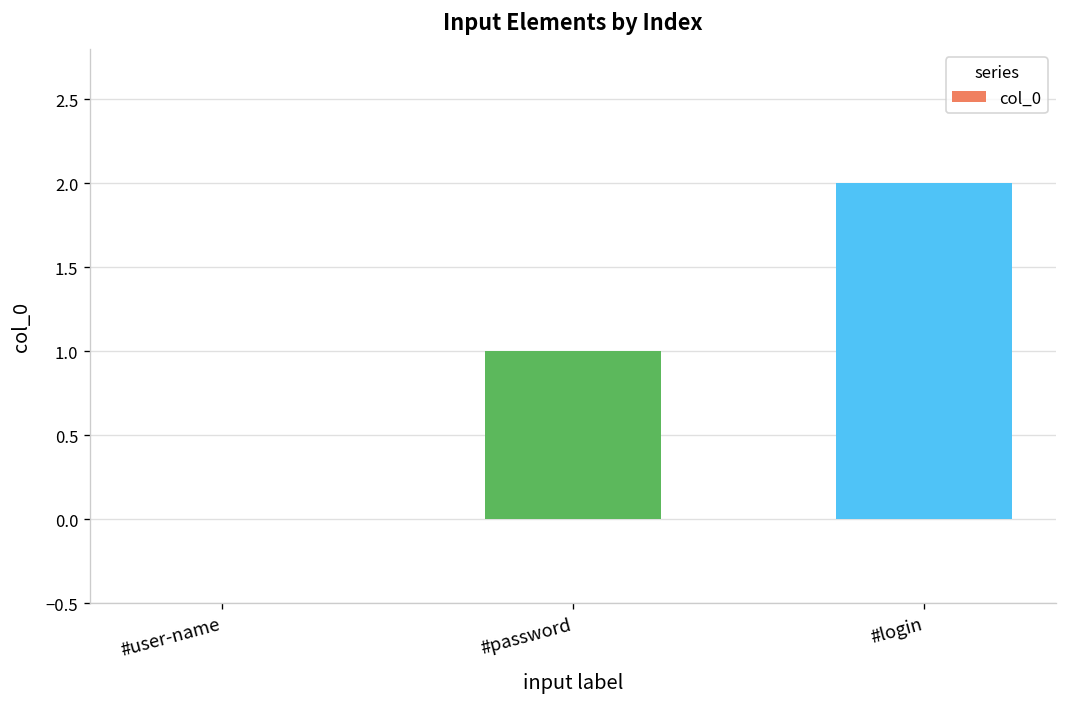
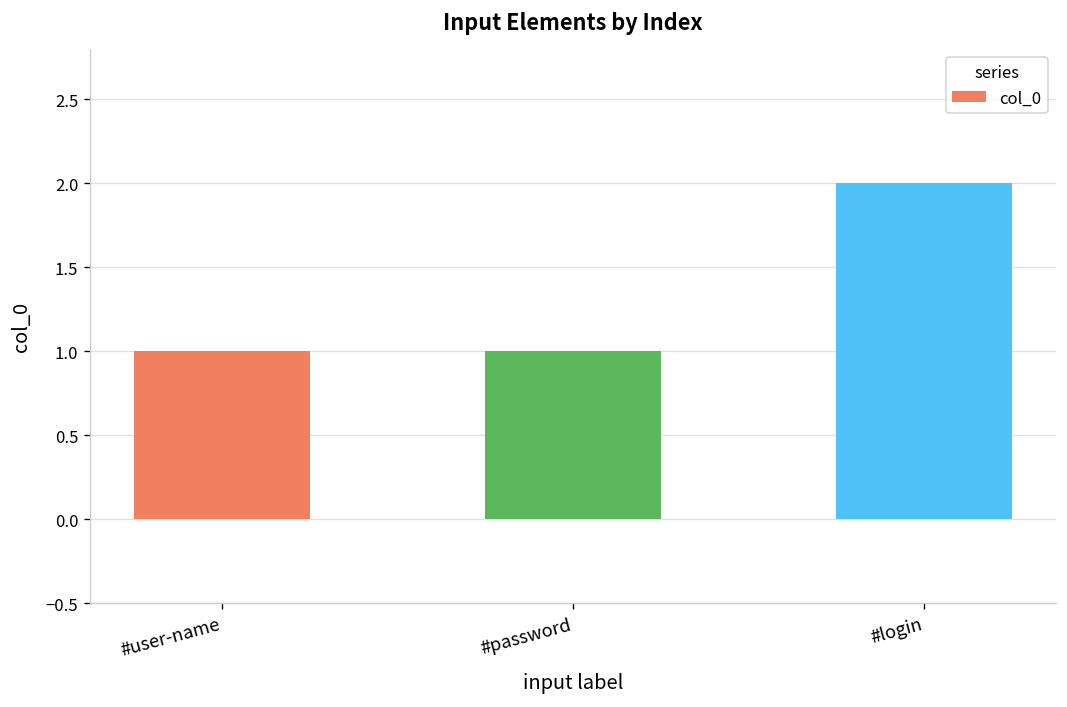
  {
-   "#user-name": 0,
+   "#user-name": 1,
    "#password": 1,
    "#login": 2
  }
